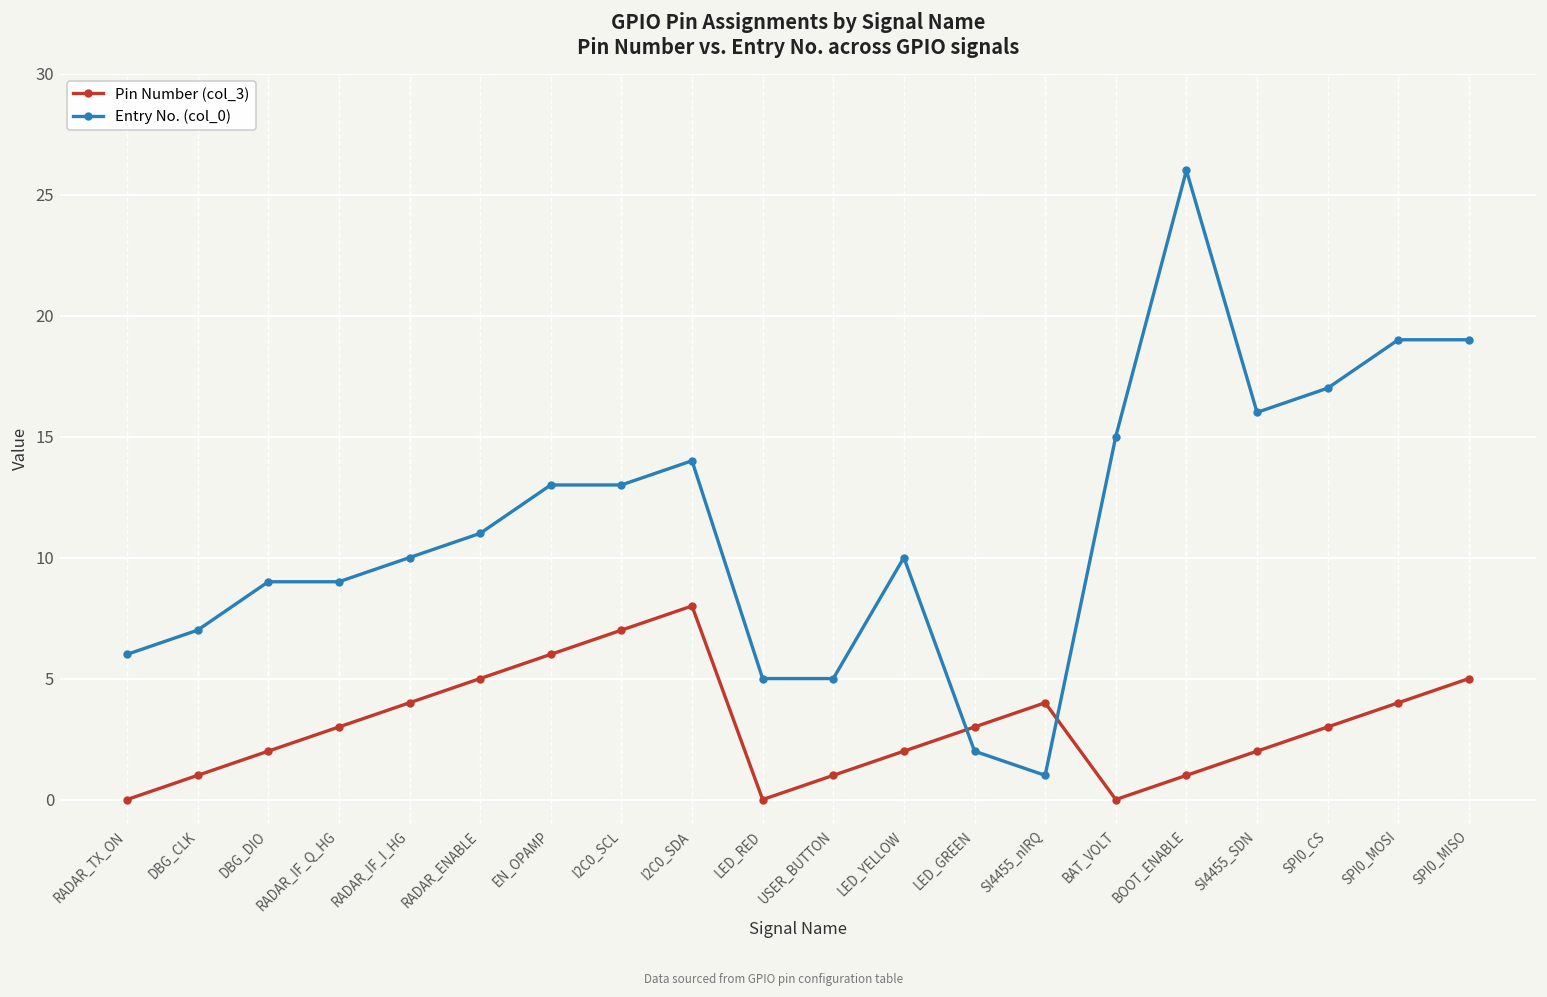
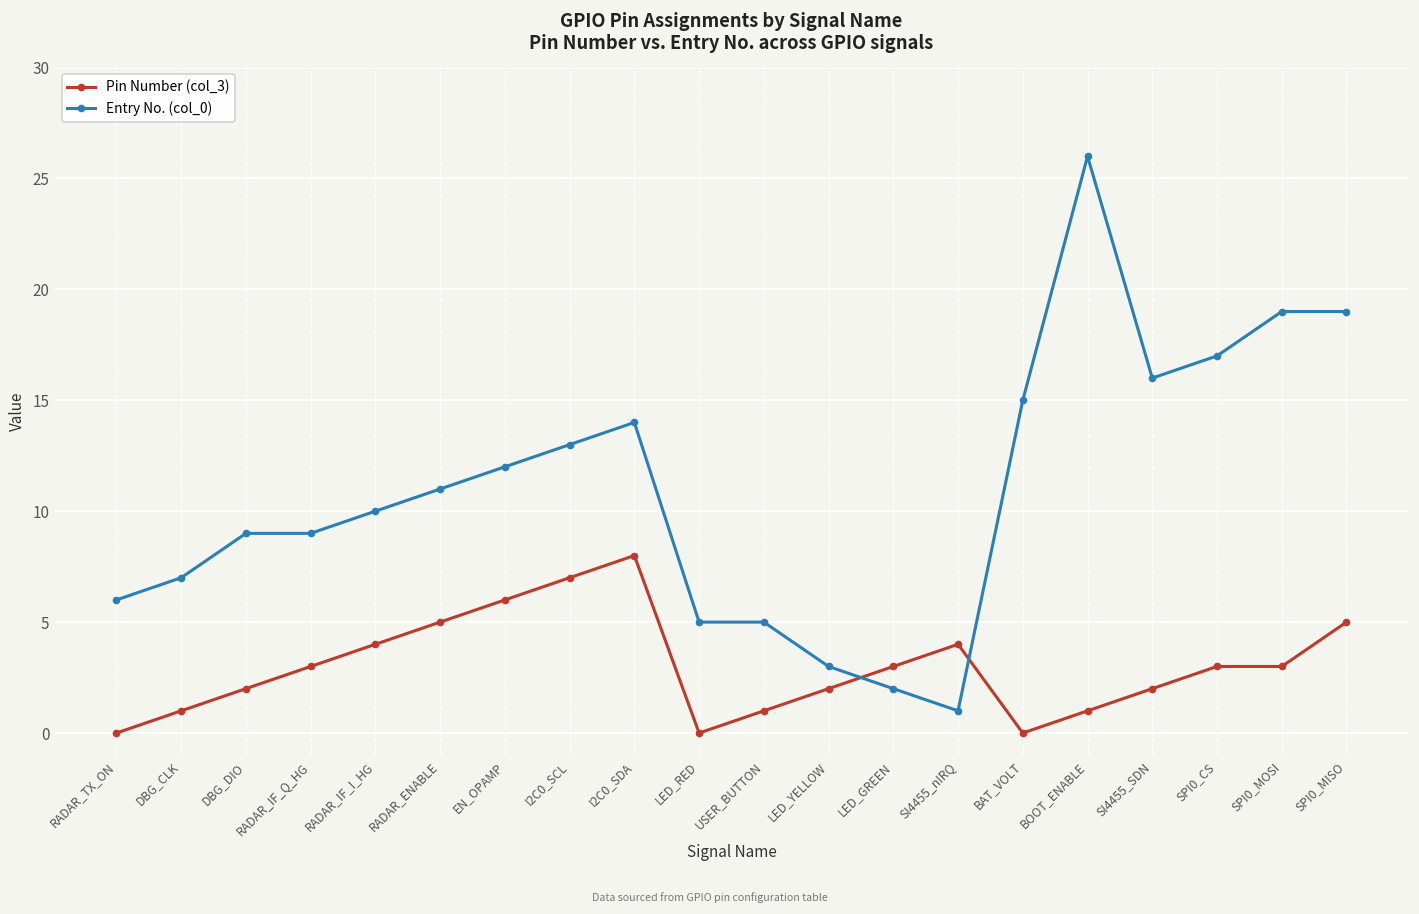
  {
    "Pin Number (col_3)": {
      "RADAR_TX_ON": 0,
      "DBG_CLK": 1,
      "DBG_DIO": 2,
      "RADAR_IF_Q_HG": 3,
      "RADAR_IF_I_HG": 4,
      "RADAR_ENABLE": 5,
      "EN_OPAMP": 6,
      "I2C0_SCL": 7,
      "I2C0_SDA": 8,
      "LED_RED": 0,
      "USER_BUTTON": 1,
      "LED_YELLOW": 2,
      "LED_GREEN": 3,
      "SI4455_nIRQ": 4,
      "BAT_VOLT": 0,
      "BOOT_ENABLE": 1,
      "SI4455_SDN": 2,
      "SPI0_CS": 3,
-     "SPI0_MOSI": 4,
+     "SPI0_MOSI": 3,
      "SPI0_MISO": 5
    },
    "Entry No. (col_0)": {
      "RADAR_TX_ON": 6,
      "DBG_CLK": 7,
      "DBG_DIO": 9,
      "RADAR_IF_Q_HG": 9,
      "RADAR_IF_I_HG": 10,
      "RADAR_ENABLE": 11,
-     "EN_OPAMP": 13,
+     "EN_OPAMP": 12,
      "I2C0_SCL": 13,
      "I2C0_SDA": 14,
      "LED_RED": 5,
      "USER_BUTTON": 5,
-     "LED_YELLOW": 10,
+     "LED_YELLOW": 3,
      "LED_GREEN": 2,
      "SI4455_nIRQ": 1,
      "BAT_VOLT": 15,
      "BOOT_ENABLE": 26,
      "SI4455_SDN": 16,
      "SPI0_CS": 17,
      "SPI0_MOSI": 19,
      "SPI0_MISO": 19
    }
  }
